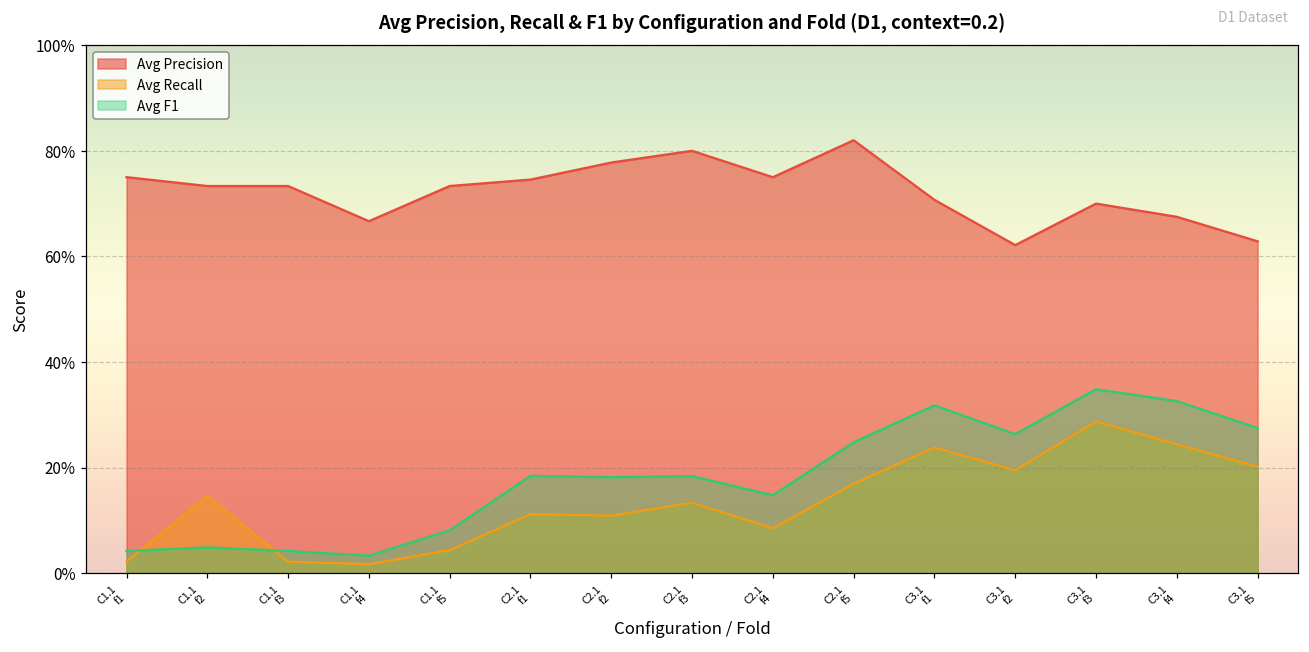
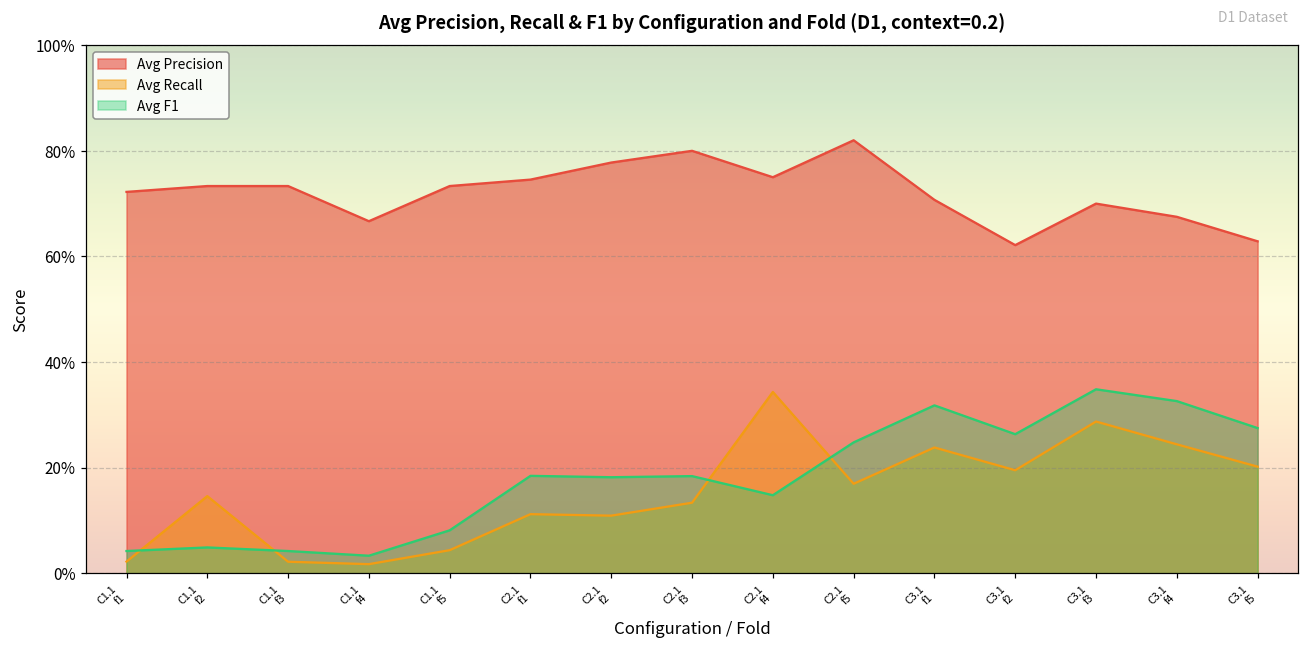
  {
    "Avg Precision": {
-     "C1.1 f1": "75%",
+     "C1.1 f1": "72%",
      "C1.1 f2": "73%",
      "C1.1 f3": "73%",
      "C1.1 f4": "67%",
      "C1.1 f5": "73%",
      "C2.1 f1": "75%",
      "C2.1 f2": "78%",
      "C2.1 f3": "80%",
      "C2.1 f4": "75%",
      "C2.1 f5": "82%",
      "C3.1 f1": "71%",
      "C3.1 f2": "62%",
      "C3.1 f3": "70%",
      "C3.1 f4": "68%",
      "C3.1 f5": "63%"
    },
    "Avg Recall": {
      "C1.1 f1": "2%",
      "C1.1 f2": "15%",
      "C1.1 f3": "2%",
      "C1.1 f4": "2%",
      "C1.1 f5": "4%",
      "C2.1 f1": "11%",
      "C2.1 f2": "11%",
      "C2.1 f3": "13%",
-     "C2.1 f4": "8%",
+     "C2.1 f4": "34%",
      "C2.1 f5": "17%",
      "C3.1 f1": "24%",
      "C3.1 f2": "19%",
      "C3.1 f3": "29%",
      "C3.1 f4": "24%",
      "C3.1 f5": "20%"
    },
    "Avg F1": {
      "C1.1 f1": "4%",
      "C1.1 f2": "5%",
      "C1.1 f3": "4%",
      "C1.1 f4": "3%",
      "C1.1 f5": "8%",
      "C2.1 f1": "18%",
      "C2.1 f2": "18%",
      "C2.1 f3": "18%",
      "C2.1 f4": "15%",
      "C2.1 f5": "25%",
      "C3.1 f1": "32%",
      "C3.1 f2": "26%",
      "C3.1 f3": "35%",
      "C3.1 f4": "33%",
      "C3.1 f5": "27%"
    }
  }
